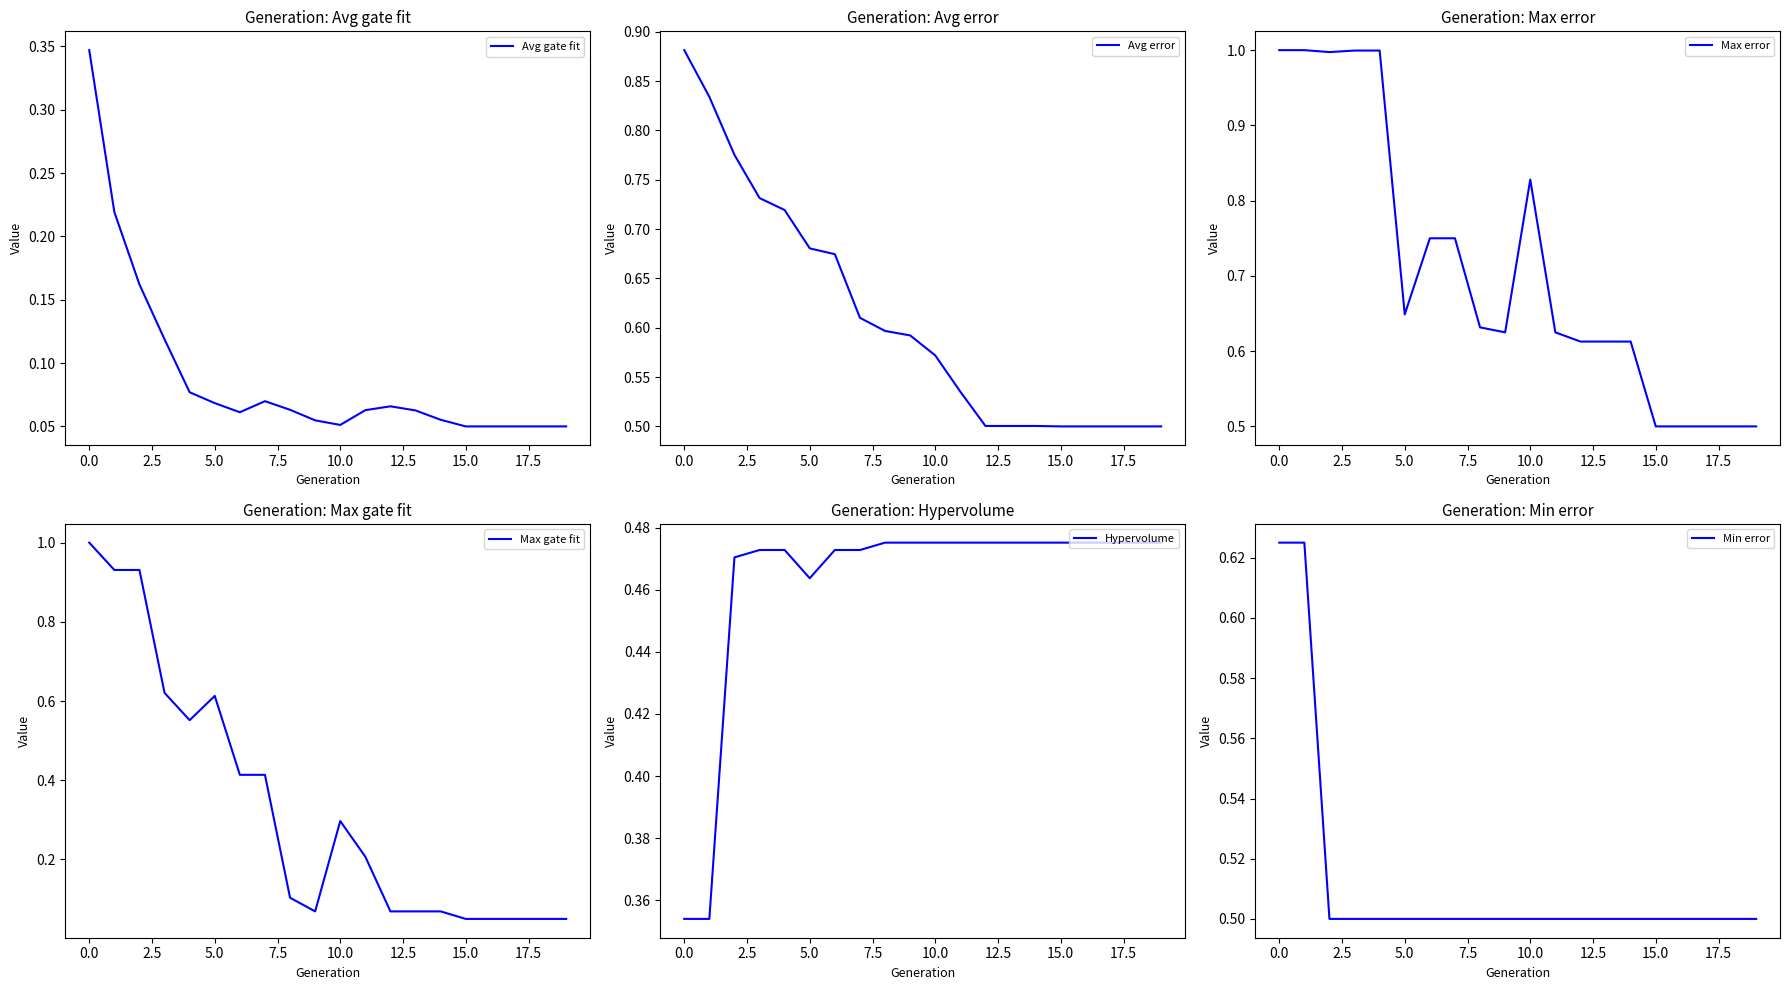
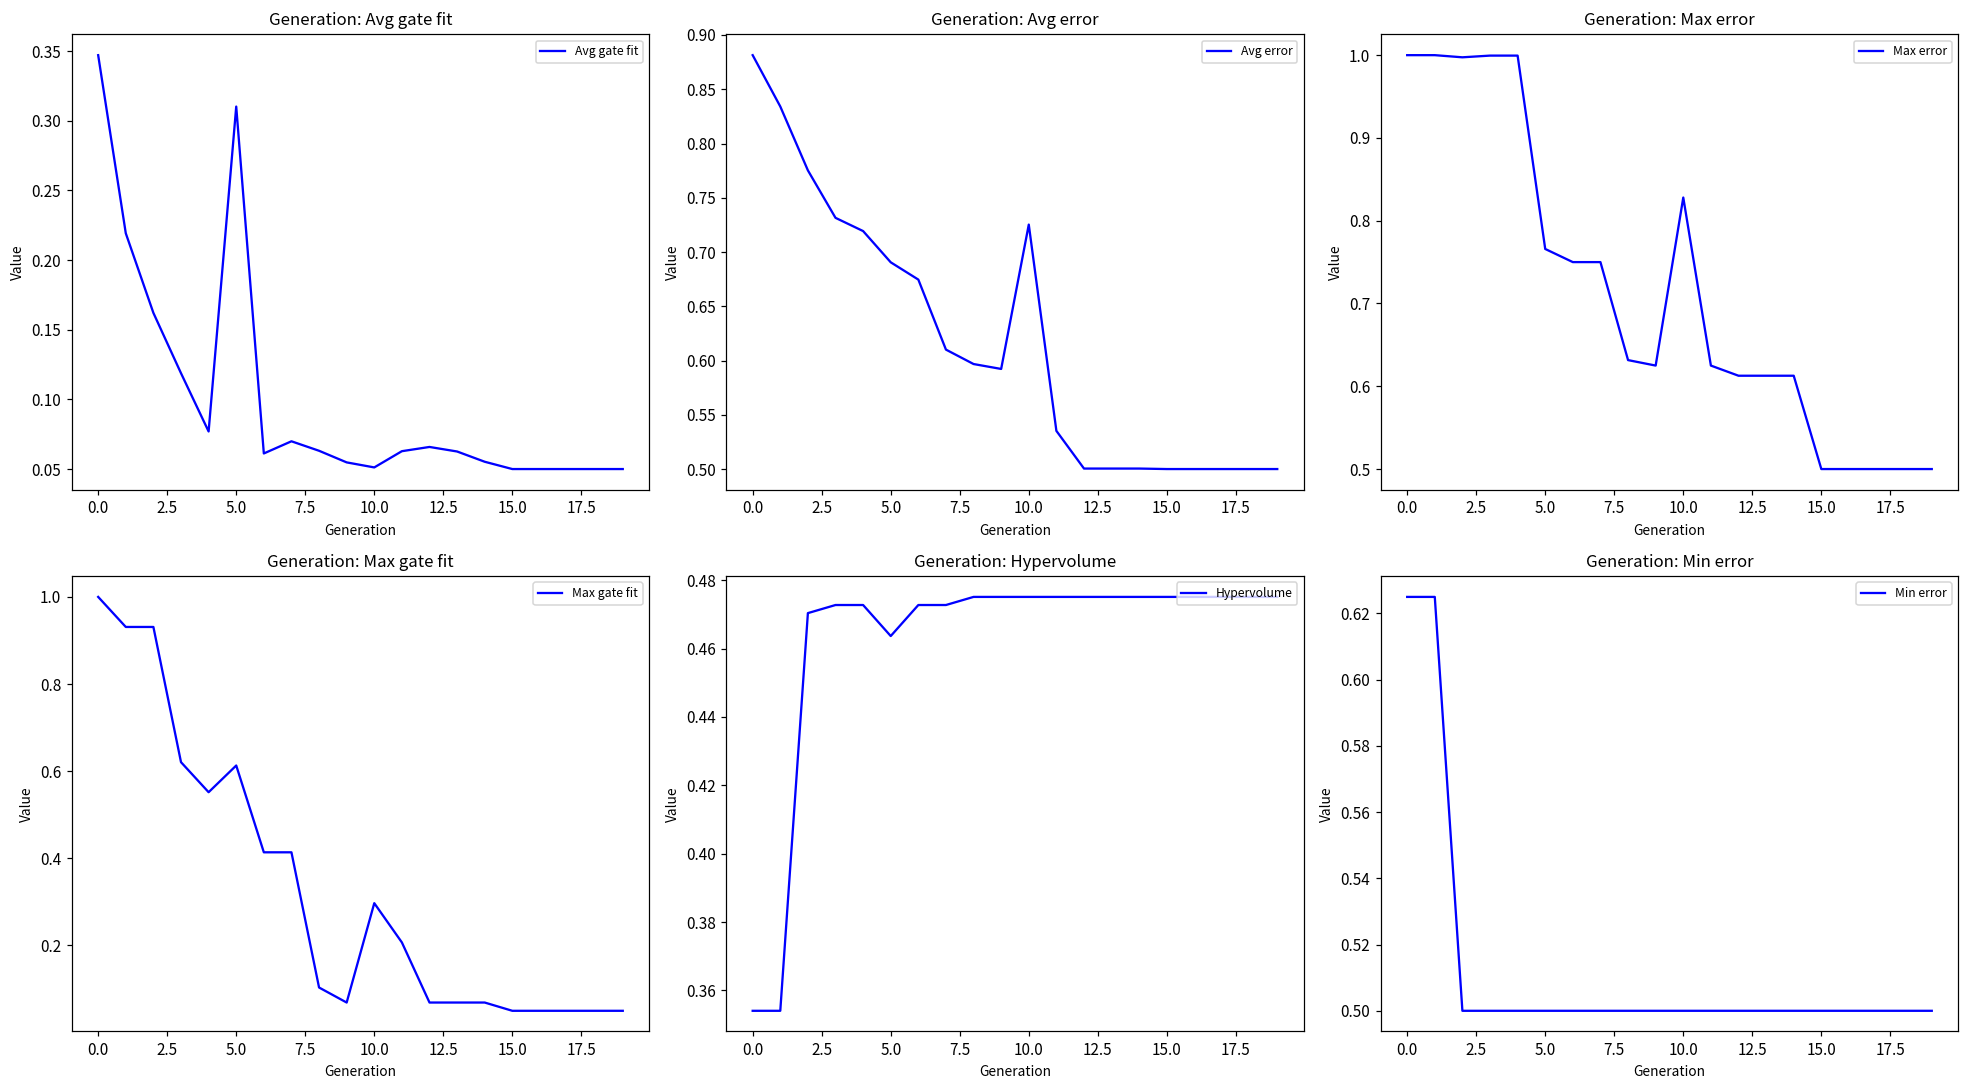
  {
    "Generation: Avg gate fit": {
      "0.0": 0.347,
-     "5.0": 0.068,
+     "5.0": 0.310,
      "10.0": 0.051,
      "15.0": 0.050
    },
    "Generation: Avg error": {
      "0.0": 0.88,
-     "5.0": 0.68,
-     "10.0": 0.57,
+     "5.0": 0.69,
+     "10.0": 0.73,
      "15.0": 0.50
    },
    "Generation: Max error": {
      "0.0": 1.00,
-     "5.0": 0.65,
+     "5.0": 0.77,
      "10.0": 0.83,
      "15.0": 0.50
    },
    "Generation: Max gate fit": {
      "0.0": 1.00,
      "5.0": 0.61,
      "10.0": 0.30,
      "15.0": 0.05
    },
    "Generation: Hypervolume": {
      "0.0": 0.354,
      "5.0": 0.464,
      "10.0": 0.475,
      "15.0": 0.475
    },
    "Generation: Min error": {
      "0.0": 0.625,
      "5.0": 0.500,
      "10.0": 0.500,
      "15.0": 0.500
    }
  }
